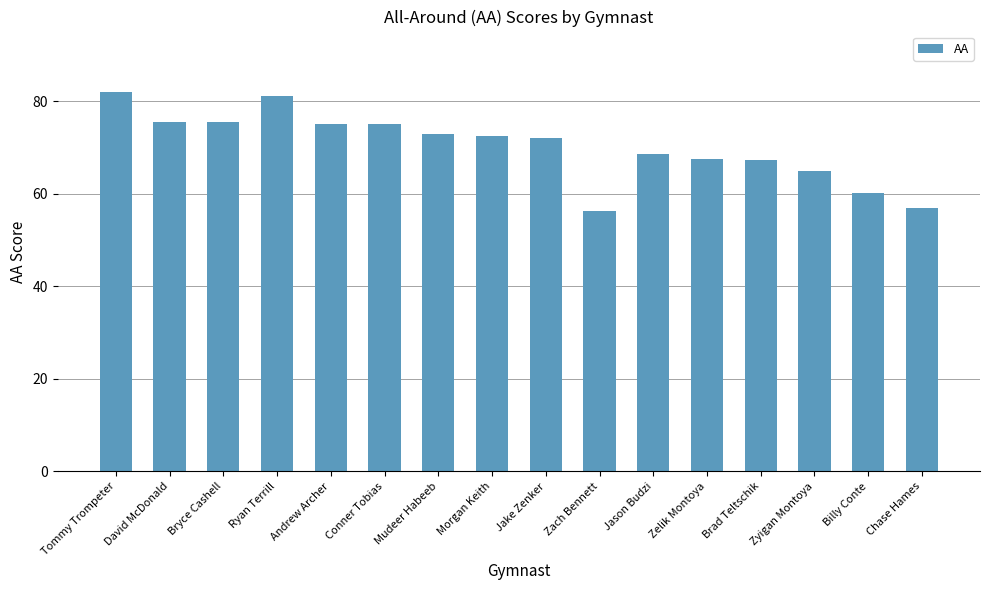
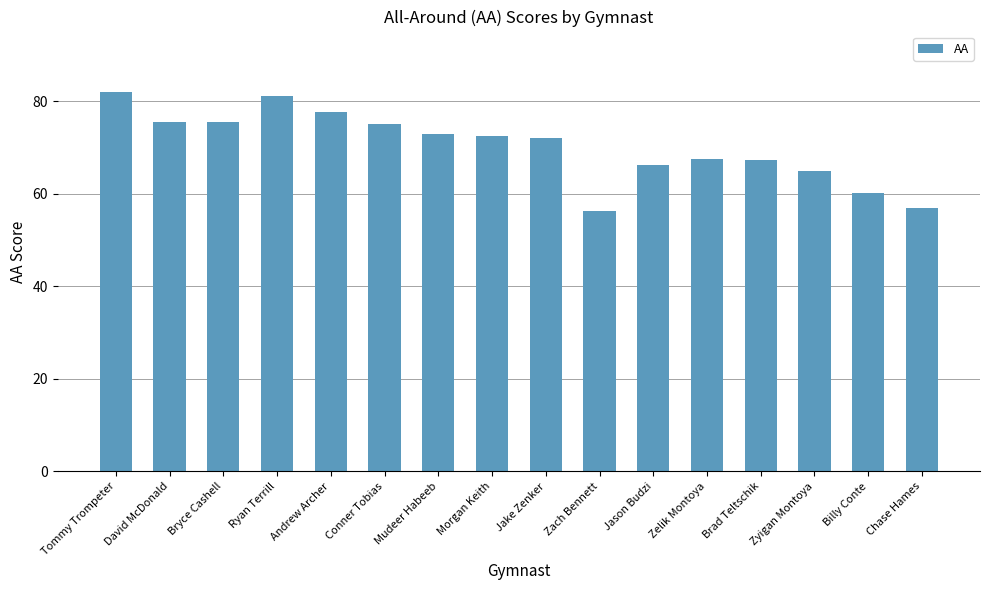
  {
    "Tommy Trompeter": 82,
    "David McDonald": 76,
    "Bryce Cashell": 75,
    "Ryan Terrill": 81,
-   "Andrew Archer": 75,
+   "Andrew Archer": 78,
    "Conner Tobias": 75,
    "Mudeer Habeeb": 73,
    "Morgan Keith": 72,
    "Jake Zenker": 72,
    "Zach Bennett": 56,
-   "Jason Budzi": 69,
+   "Jason Budzi": 66,
    "Zelik Montoya": 68,
    "Brad Teltschik": 67,
    "Zyigan Montoya": 65,
    "Billy Conte": 60,
    "Chase Hames": 57
  }
